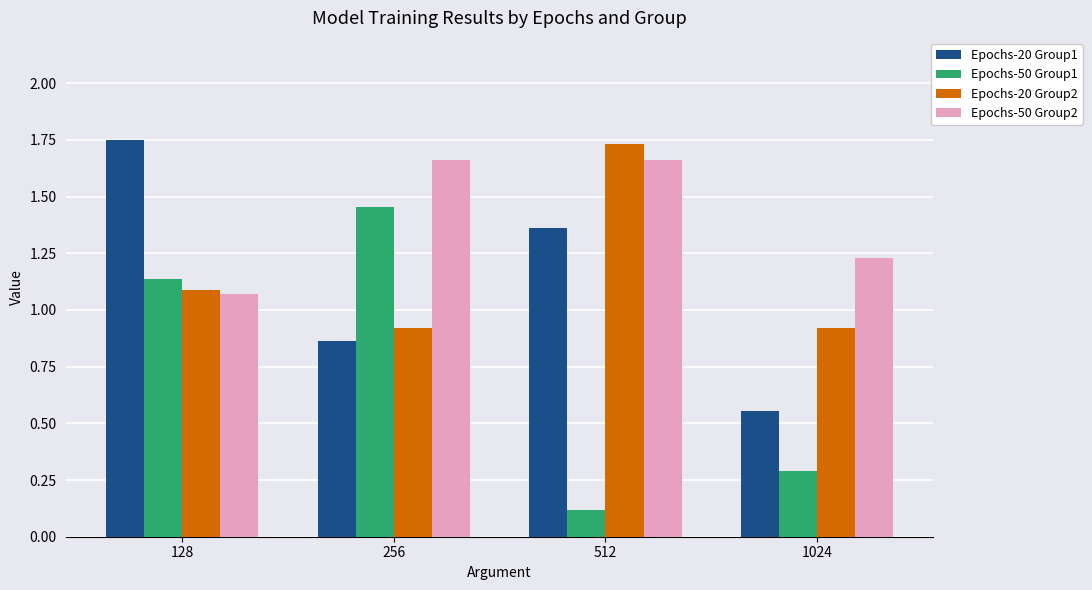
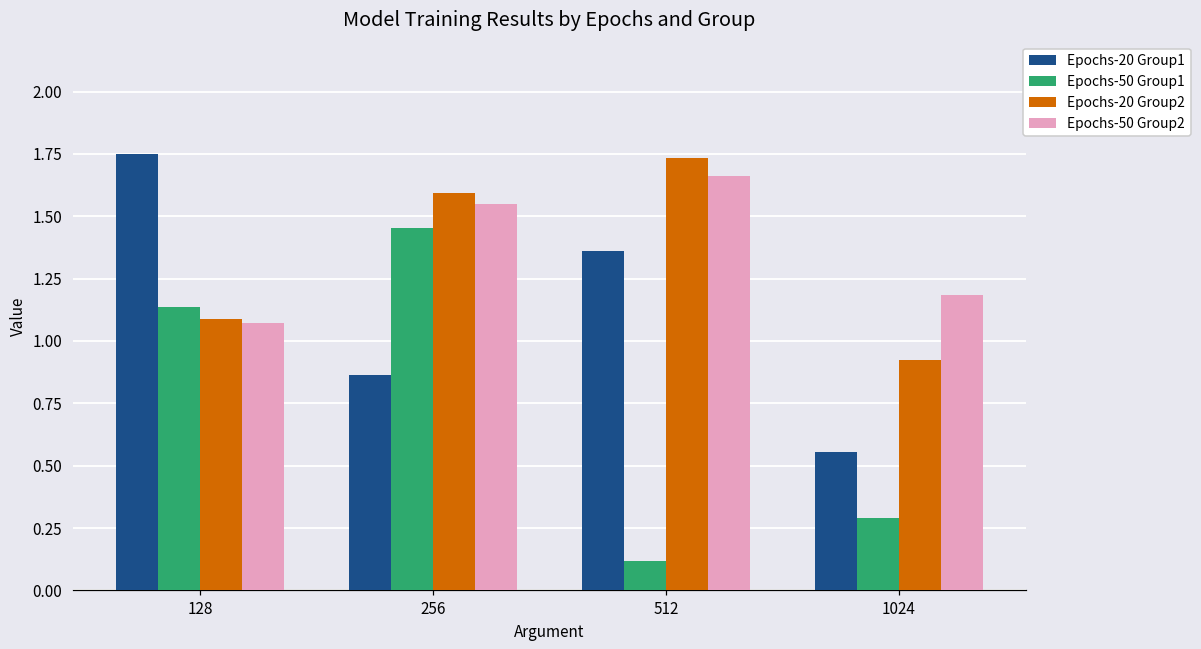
  {
    "Epochs-20 Group1": {
      "128": 1.75,
      "256": 0.86,
      "512": 1.36,
      "1024": 0.55
    },
    "Epochs-50 Group1": {
      "128": 1.14,
      "256": 1.45,
      "512": 0.12,
      "1024": 0.29
    },
    "Epochs-20 Group2": {
      "128": 1.09,
-     "256": 0.92,
+     "256": 1.60,
      "512": 1.73,
      "1024": 0.92
    },
    "Epochs-50 Group2": {
      "128": 1.07,
-     "256": 1.66,
+     "256": 1.55,
      "512": 1.66,
-     "1024": 1.23
+     "1024": 1.19
    }
  }
